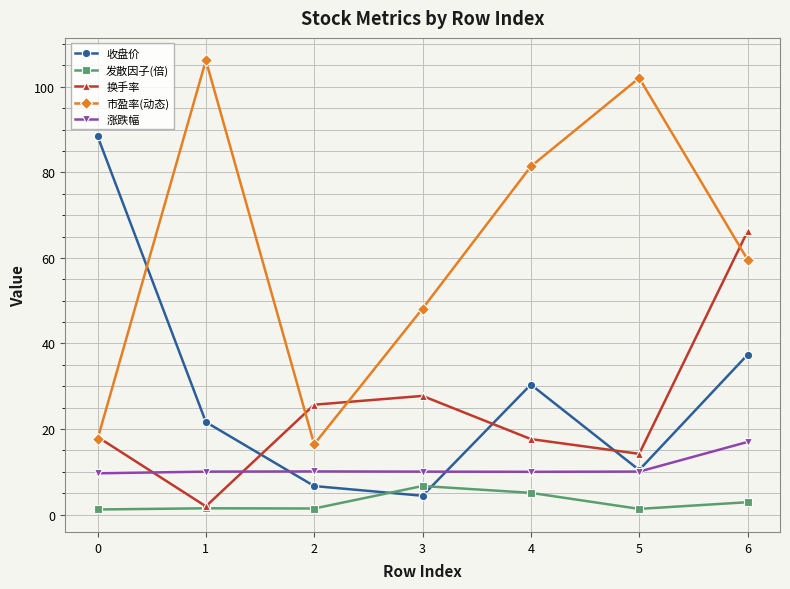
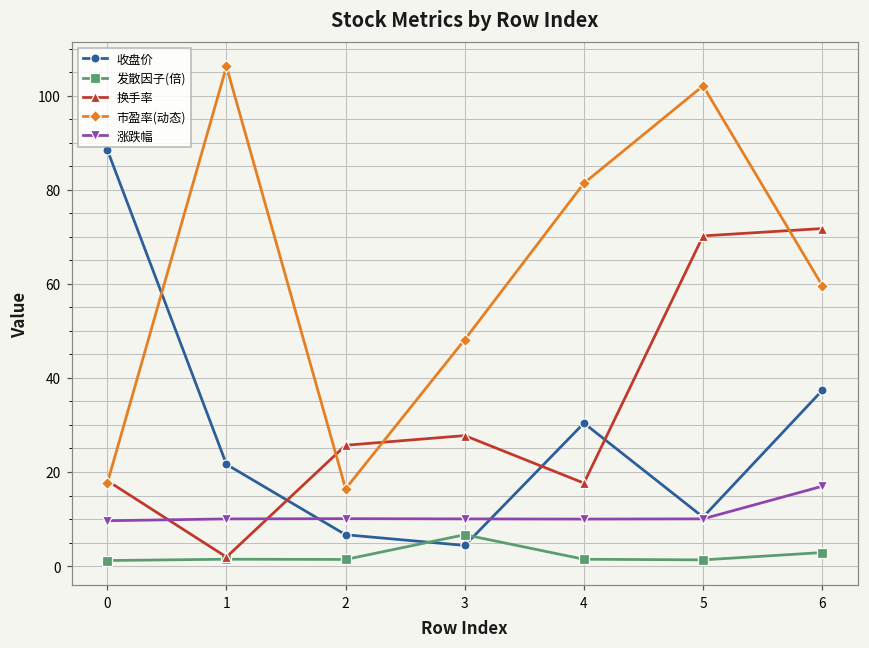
  {
    "收盘价": {
      "0": 88,
      "1": 22,
      "2": 7,
      "3": 4,
      "4": 30,
      "6": 37
    },
    "发散因子(倍)": {
      "0": 1,
      "2": 1,
      "3": 7,
-     "4": 5,
+     "4": 1,
      "5": 1,
      "6": 3
    },
    "换手率": {
      "2": 26,
      "3": 28,
      "4": 18,
-     "5": 14,
-     "6": 66
+     "5": 70,
+     "6": 72
    },
    "市盈率(动态)": {
      "1": 106,
      "2": 16,
      "3": 48,
      "4": 81,
      "5": 102,
      "6": 60
    },
    "涨跌幅": {
      "0": 10,
      "1": 10,
      "2": 10,
      "3": 10,
      "4": 10,
      "6": 17
    }
  }
